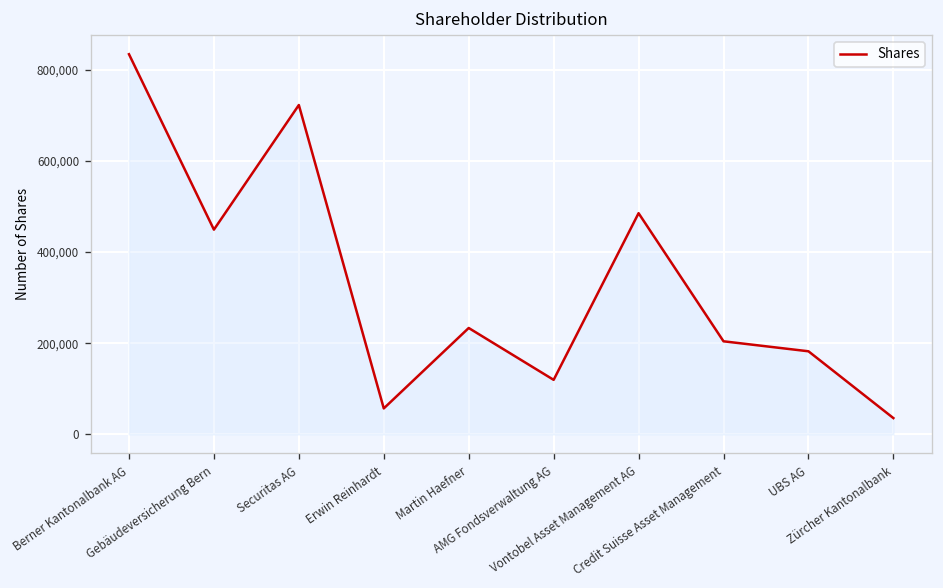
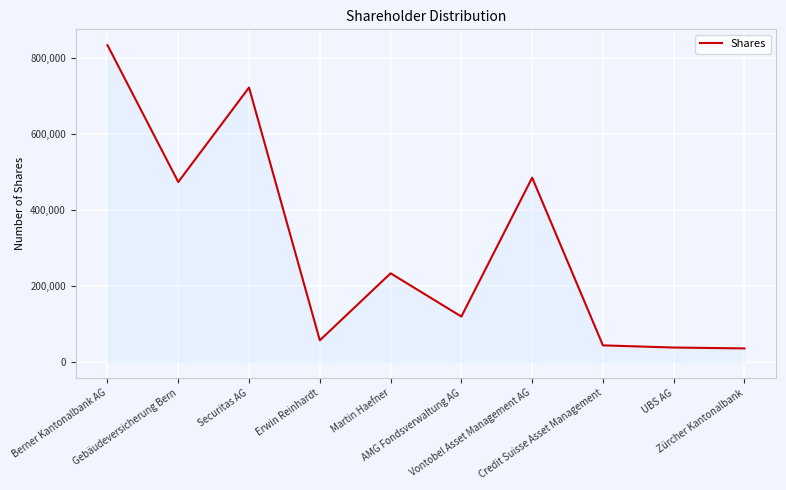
  {
    "Berner Kantonalbank AG": "830,000",
-   "Gebäudeversicherung Bern": "450,000",
+   "Gebäudeversicherung Bern": "470,000",
    "Securitas AG": "720,000",
    "Erwin Reinhardt": "60,000",
    "Martin Haefner": "230,000",
    "AMG Fondsverwaltung AG": "120,000",
    "Vontobel Asset Management AG": "490,000",
-   "Credit Suisse Asset Management": "200,000",
-   "UBS AG": "180,000",
+   "Credit Suisse Asset Management": "40,000",
+   "UBS AG": "40,000",
    "Zürcher Kantonalbank": "40,000"
  }
